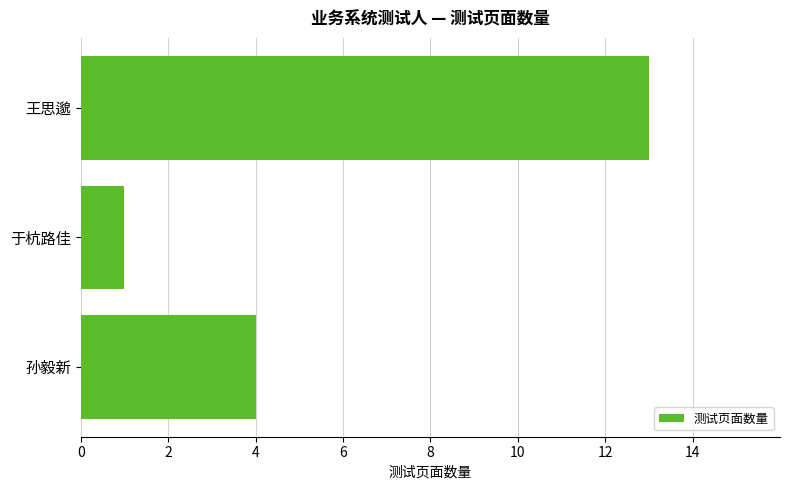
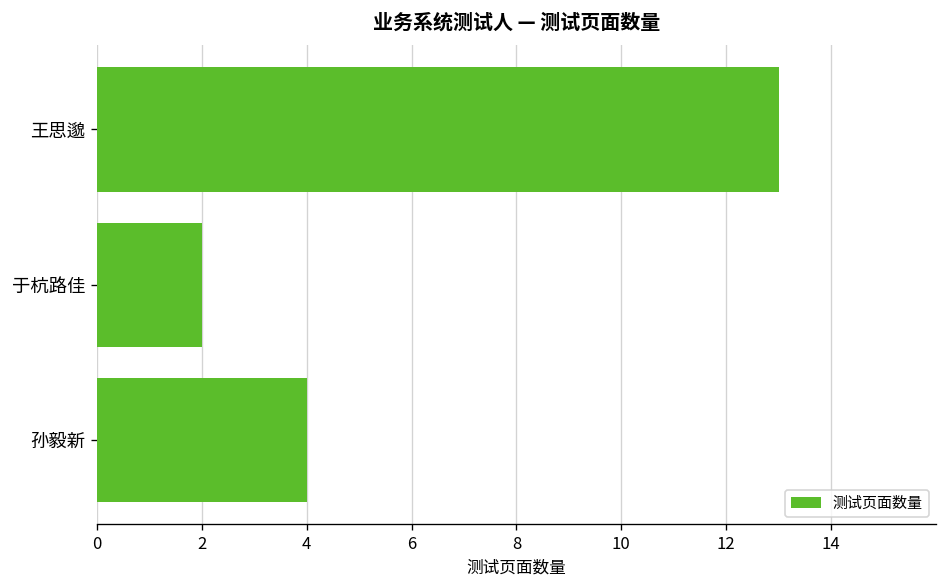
  {
    "王思邈": 13,
-   "于杭路佳": 1,
+   "于杭路佳": 2,
    "孙毅新": 4
  }
